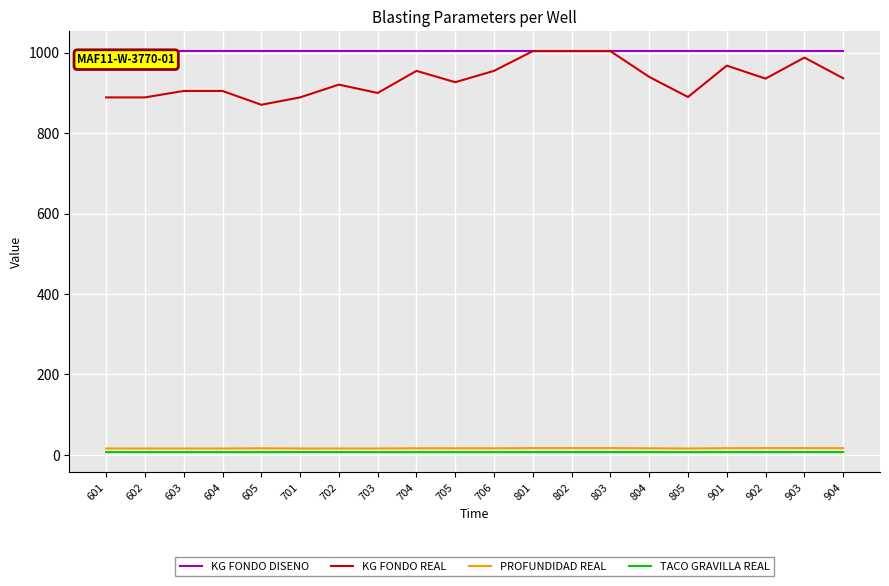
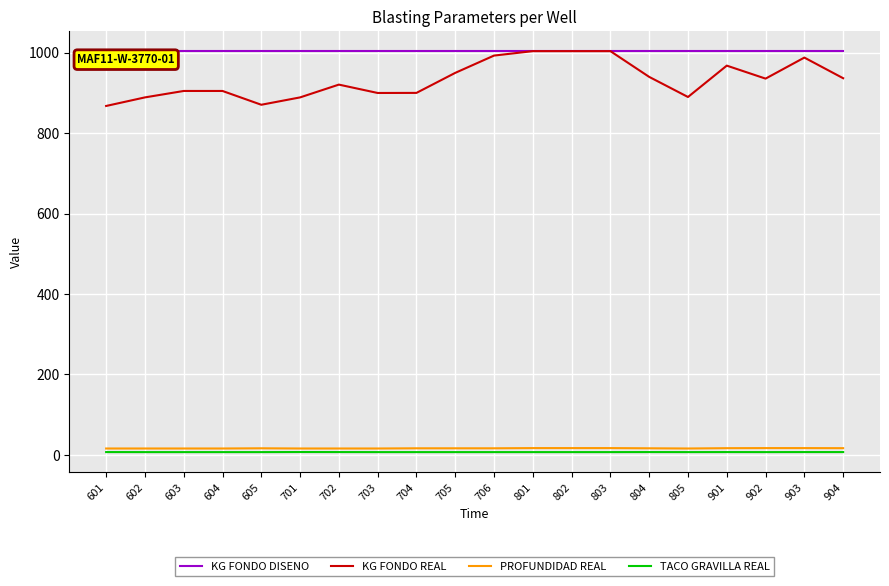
  {
    "KG FONDO DISENO": {
      "603": 1000,
      "604": 1000,
      "605": 1000,
      "701": 1000,
      "702": 1000,
      "703": 1000,
      "704": 1000,
      "705": 1000,
      "706": 1000,
      "804": 1000,
      "805": 1000,
      "901": 1000,
      "902": 1000,
      "903": 1000,
      "904": 1000
    },
    "KG FONDO REAL": {
-     "601": 890,
+     "601": 870,
      "602": 890,
      "603": 910,
      "604": 910,
      "605": 870,
      "701": 890,
      "702": 920,
      "703": 900,
-     "704": 960,
-     "705": 930,
-     "706": 960,
+     "704": 900,
+     "705": 950,
+     "706": 990,
      "804": 940,
      "805": 890,
      "901": 970,
      "902": 940,
      "903": 990,
      "904": 940
    },
    "PROFUNDIDAD REAL": {
      "601": 20,
      "602": 20,
      "603": 20,
      "604": 20,
      "605": 20,
      "701": 20,
      "702": 20,
      "703": 20,
      "704": 20,
      "705": 20,
      "706": 20,
      "801": 20,
      "802": 20,
      "803": 20,
      "804": 20,
      "805": 20,
      "901": 20,
      "902": 20,
      "903": 20,
      "904": 20
    },
    "TACO GRAVILLA REAL": {
      "601": 10,
      "602": 10,
      "603": 10,
      "604": 10,
      "605": 10,
      "701": 10,
      "702": 10,
      "703": 10,
      "704": 10,
      "705": 10,
      "706": 10,
      "801": 10,
      "802": 10,
      "803": 10,
      "804": 10,
      "805": 10,
      "901": 10,
      "902": 10,
      "903": 10,
      "904": 10
    }
  }
